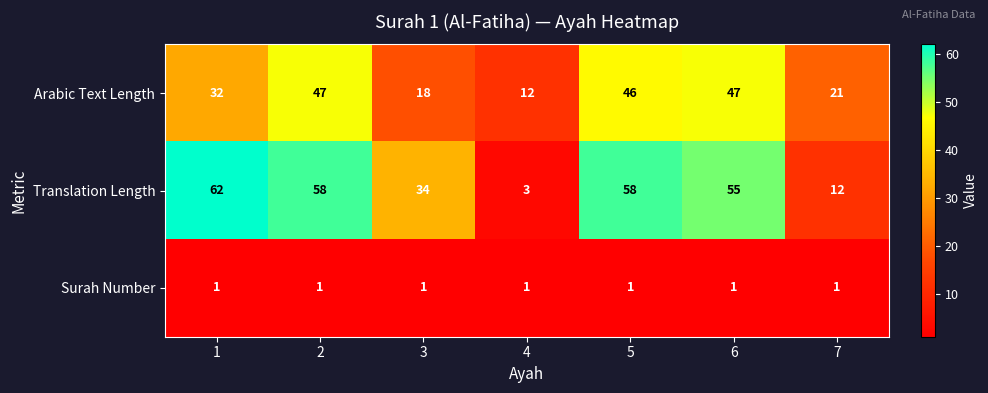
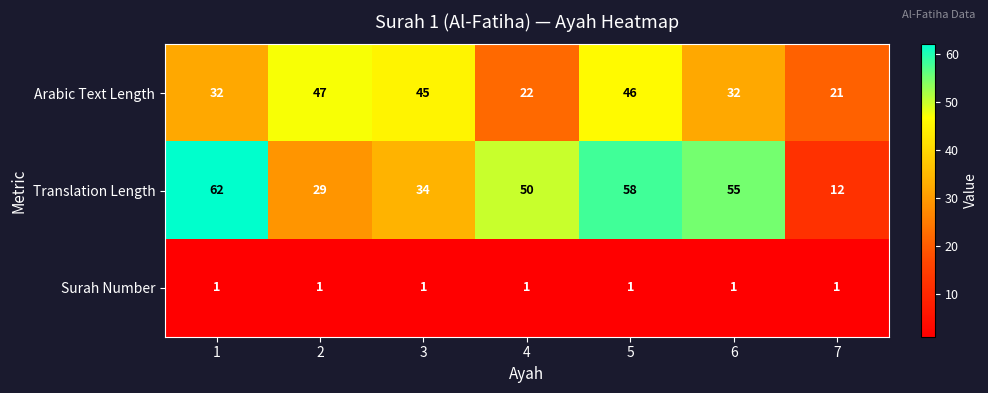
  {
    "Arabic Text Length": {
      "1": 32,
      "2": 47,
-     "3": 18,
-     "4": 12,
+     "3": 45,
+     "4": 22,
      "5": 46,
-     "6": 47,
+     "6": 32,
      "7": 21
    },
    "Translation Length": {
      "1": 62,
-     "2": 58,
+     "2": 29,
      "3": 34,
-     "4": 3,
+     "4": 50,
      "5": 58,
      "6": 55,
      "7": 12
    },
    "Surah Number": {
      "1": 1,
      "2": 1,
      "3": 1,
      "4": 1,
      "5": 1,
      "6": 1,
      "7": 1
    }
  }
